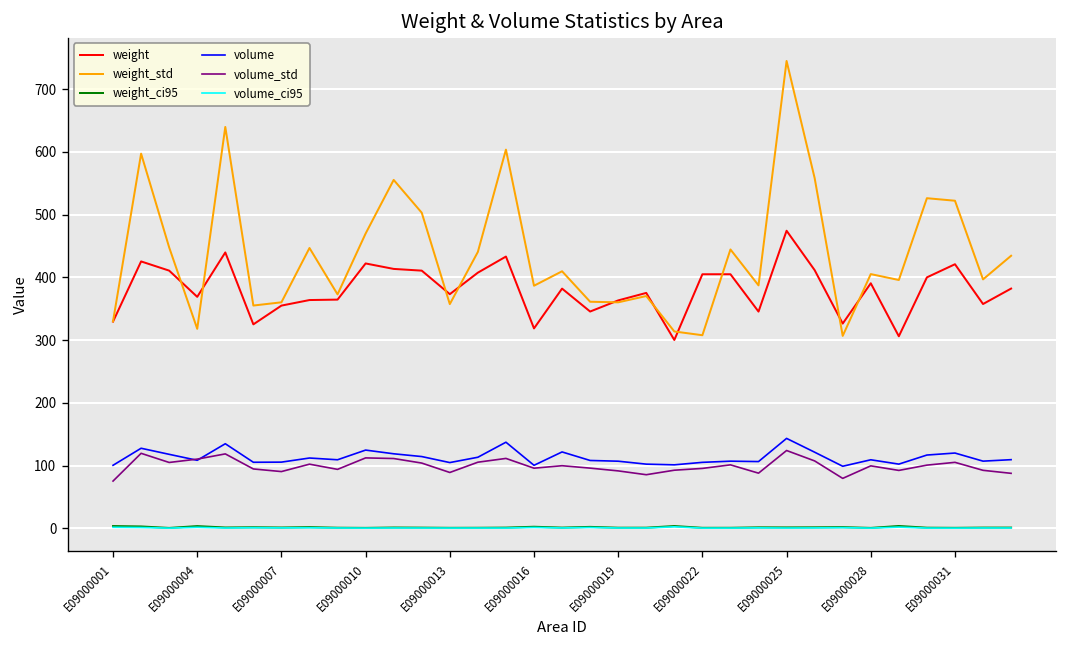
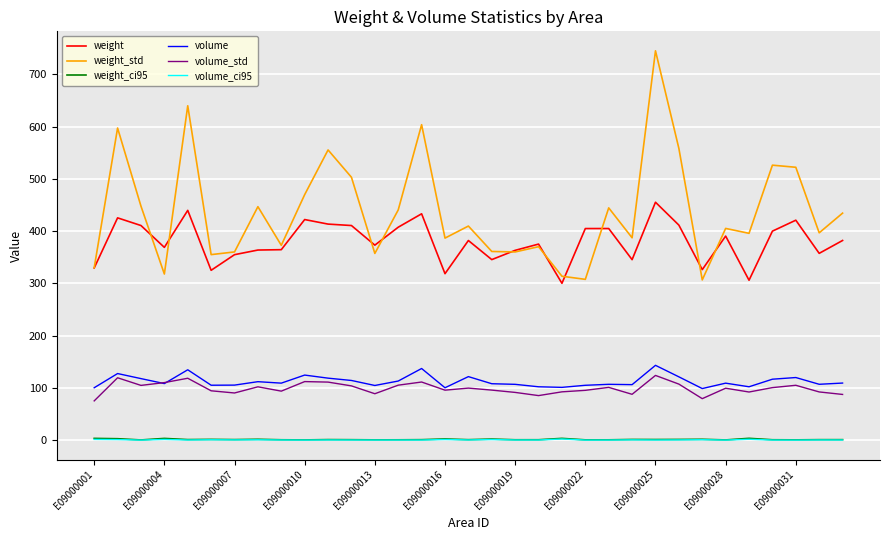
  {
    "weight": {
      "E09000004": 370,
      "E09000007": 350,
      "E09000010": 420,
      "E09000013": 370,
      "E09000016": 320,
      "E09000022": 400,
-     "E09000025": 470,
+     "E09000025": 460,
      "E09000028": 390,
      "E09000031": 420
    },
    "weight_std": {
      "E09000004": 320,
      "E09000007": 360,
      "E09000010": 470,
      "E09000013": 360,
      "E09000016": 390,
      "E09000022": 310,
      "E09000025": 740,
      "E09000028": 410,
      "E09000031": 520
    },
    "volume": {
      "E09000001": 100,
      "E09000007": 110,
      "E09000010": 120,
      "E09000013": 100,
      "E09000019": 110,
      "E09000022": 110,
      "E09000025": 140,
      "E09000028": 110,
      "E09000031": 120
    },
    "volume_std": {
      "E09000001": 80,
      "E09000007": 90,
      "E09000010": 110,
      "E09000013": 90,
      "E09000019": 90,
      "E09000022": 100,
      "E09000025": 120,
      "E09000028": 100,
      "E09000031": 110
    }
  }
